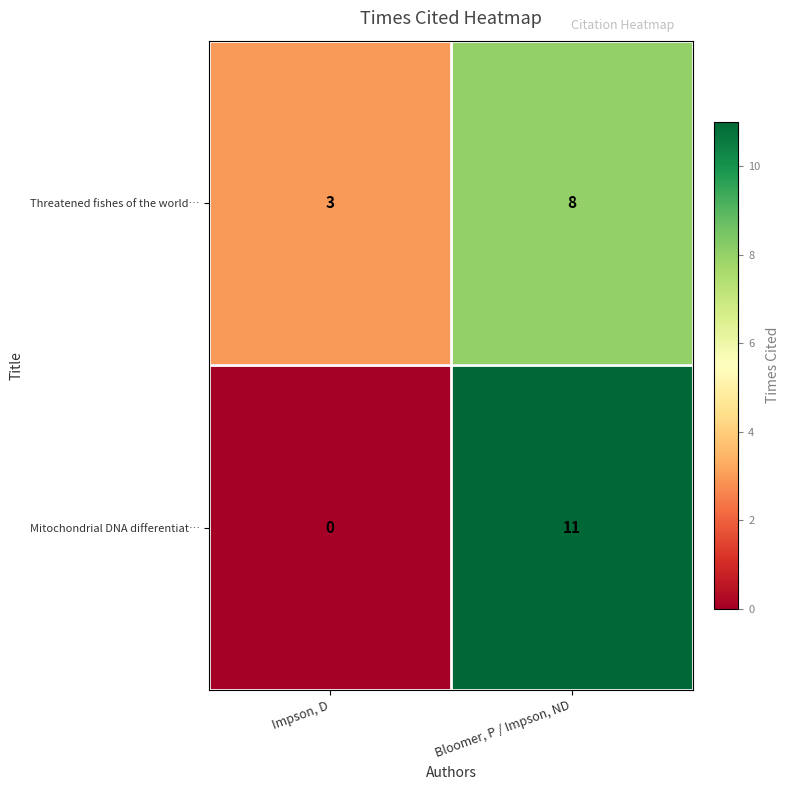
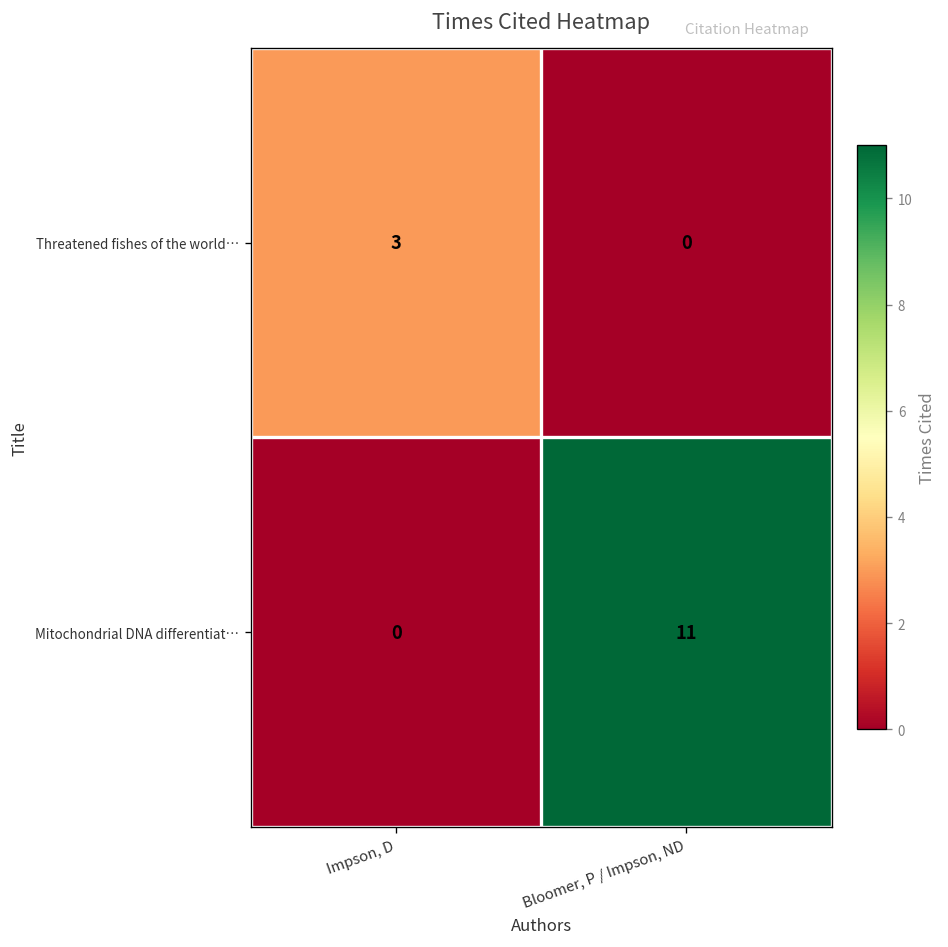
  {
    "Threatened fishes of the world…": {
      "Impson, D": 3,
-     "Bloomer, P / Impson, ND": 8
+     "Bloomer, P / Impson, ND": 0
    },
    "Mitochondrial DNA differentiat…": {
      "Impson, D": 0,
      "Bloomer, P / Impson, ND": 11
    }
  }
